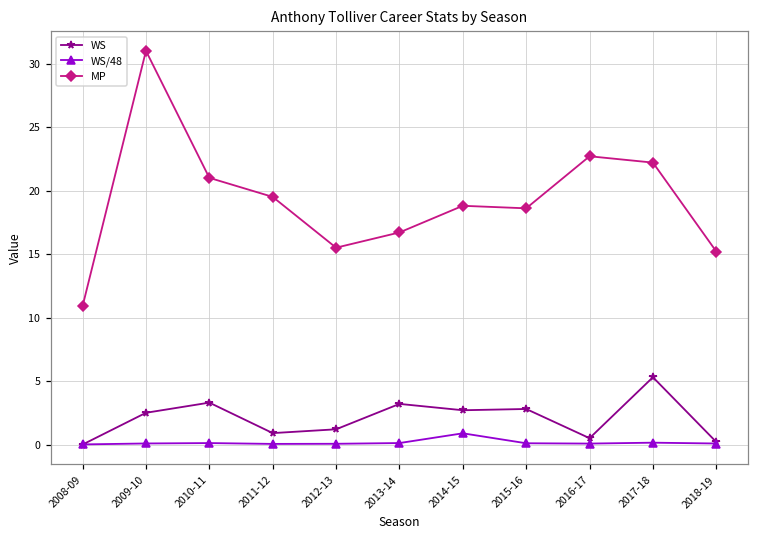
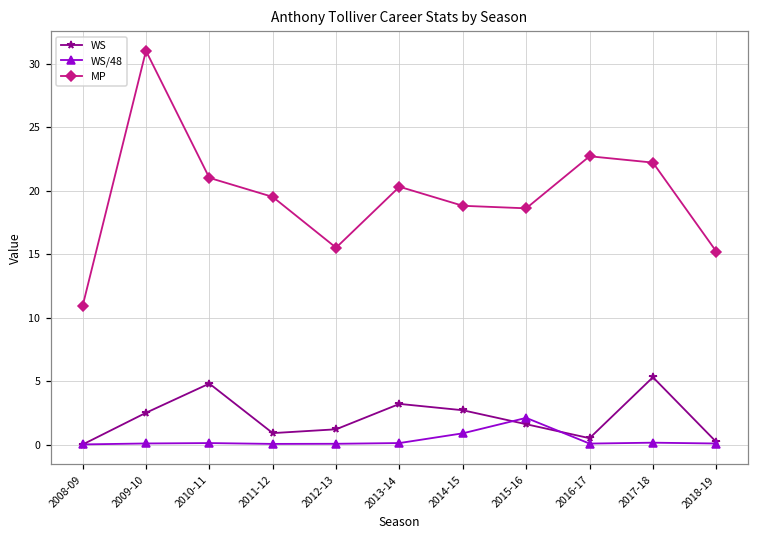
  {
    "WS": {
      "2009-10": 2.5,
-     "2010-11": 3.3,
+     "2010-11": 4.8,
      "2011-12": 0.9,
      "2012-13": 1.2,
      "2013-14": 3.2,
      "2014-15": 2.7,
-     "2015-16": 2.8,
+     "2015-16": 1.6,
      "2016-17": 0.5,
      "2017-18": 5.3
    },
    "WS/48": {
      "2009-10": 0.1,
      "2010-11": 0.1,
      "2011-12": 0.0,
      "2012-13": 0.1,
      "2013-14": 0.1,
      "2014-15": 0.9,
-     "2015-16": 0.1,
+     "2015-16": 2.1,
      "2016-17": 0.1,
      "2017-18": 0.1
    },
    "MP": {
      "2008-09": 10.9,
      "2009-10": 31.0,
      "2010-11": 21.0,
      "2011-12": 19.5,
      "2012-13": 15.5,
-     "2013-14": 16.7,
+     "2013-14": 20.3,
      "2014-15": 18.8,
      "2015-16": 18.6,
      "2016-17": 22.7,
      "2017-18": 22.2,
      "2018-19": 15.2
    }
  }
